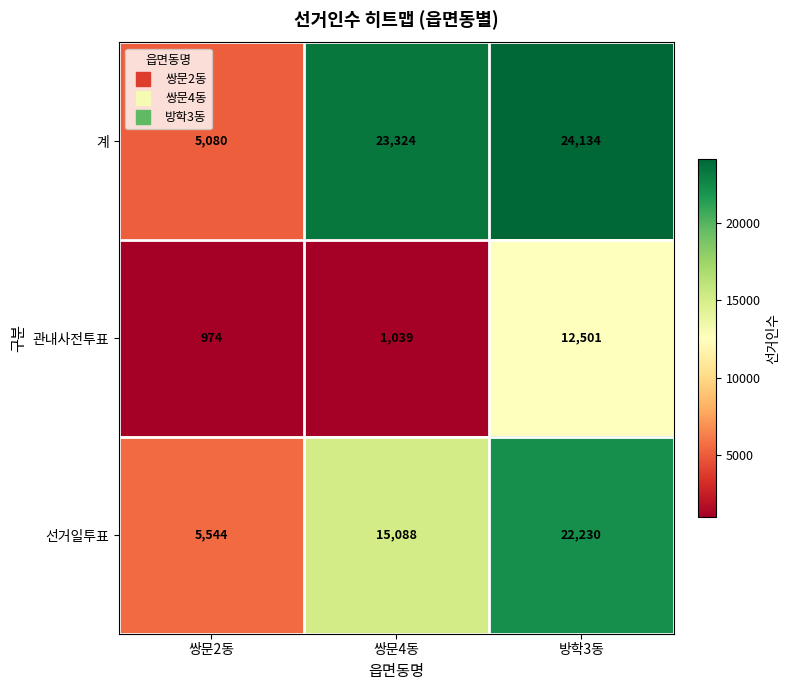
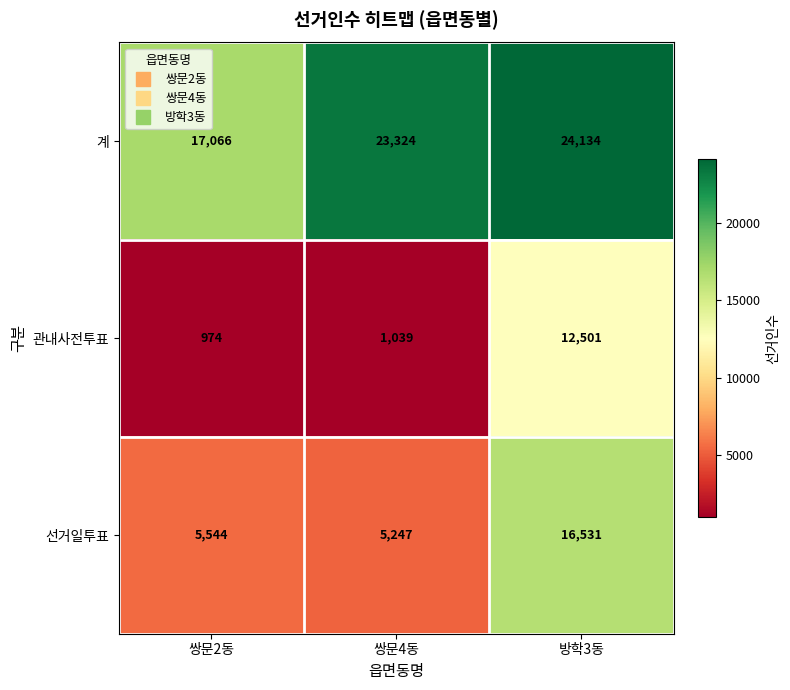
  {
    "계": {
-     "쌍문2동": "5,080",
+     "쌍문2동": "17,066",
      "쌍문4동": "23,324",
      "방학3동": "24,134"
    },
    "관내사전투표": {
      "쌍문2동": "974",
      "쌍문4동": "1,039",
      "방학3동": "12,501"
    },
    "선거일투표": {
      "쌍문2동": "5,544",
-     "쌍문4동": "15,088",
-     "방학3동": "22,230"
+     "쌍문4동": "5,247",
+     "방학3동": "16,531"
    }
  }
